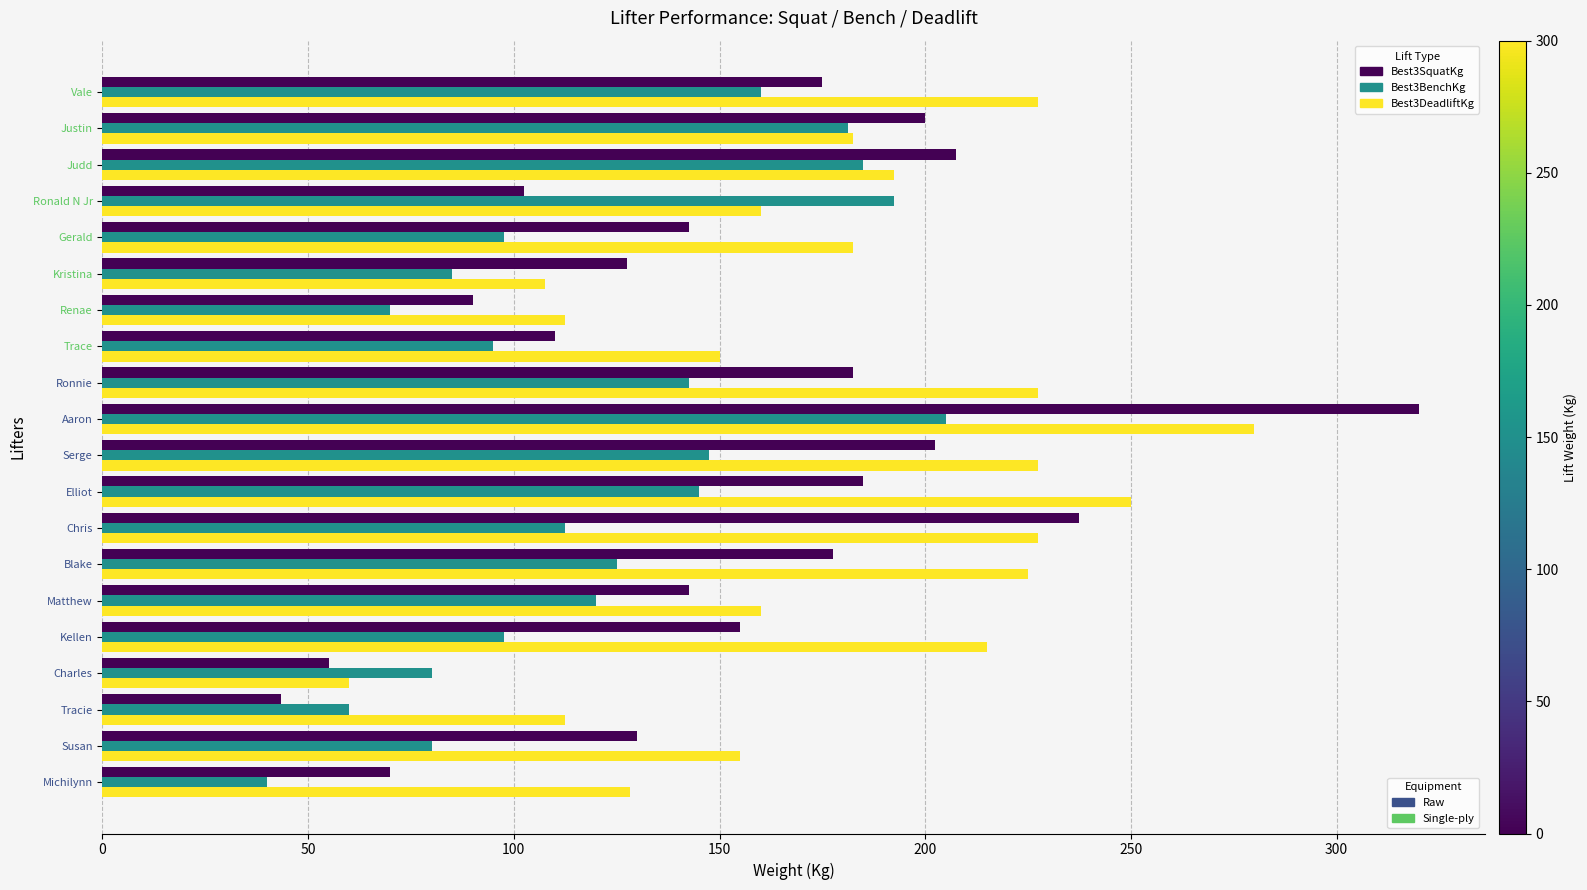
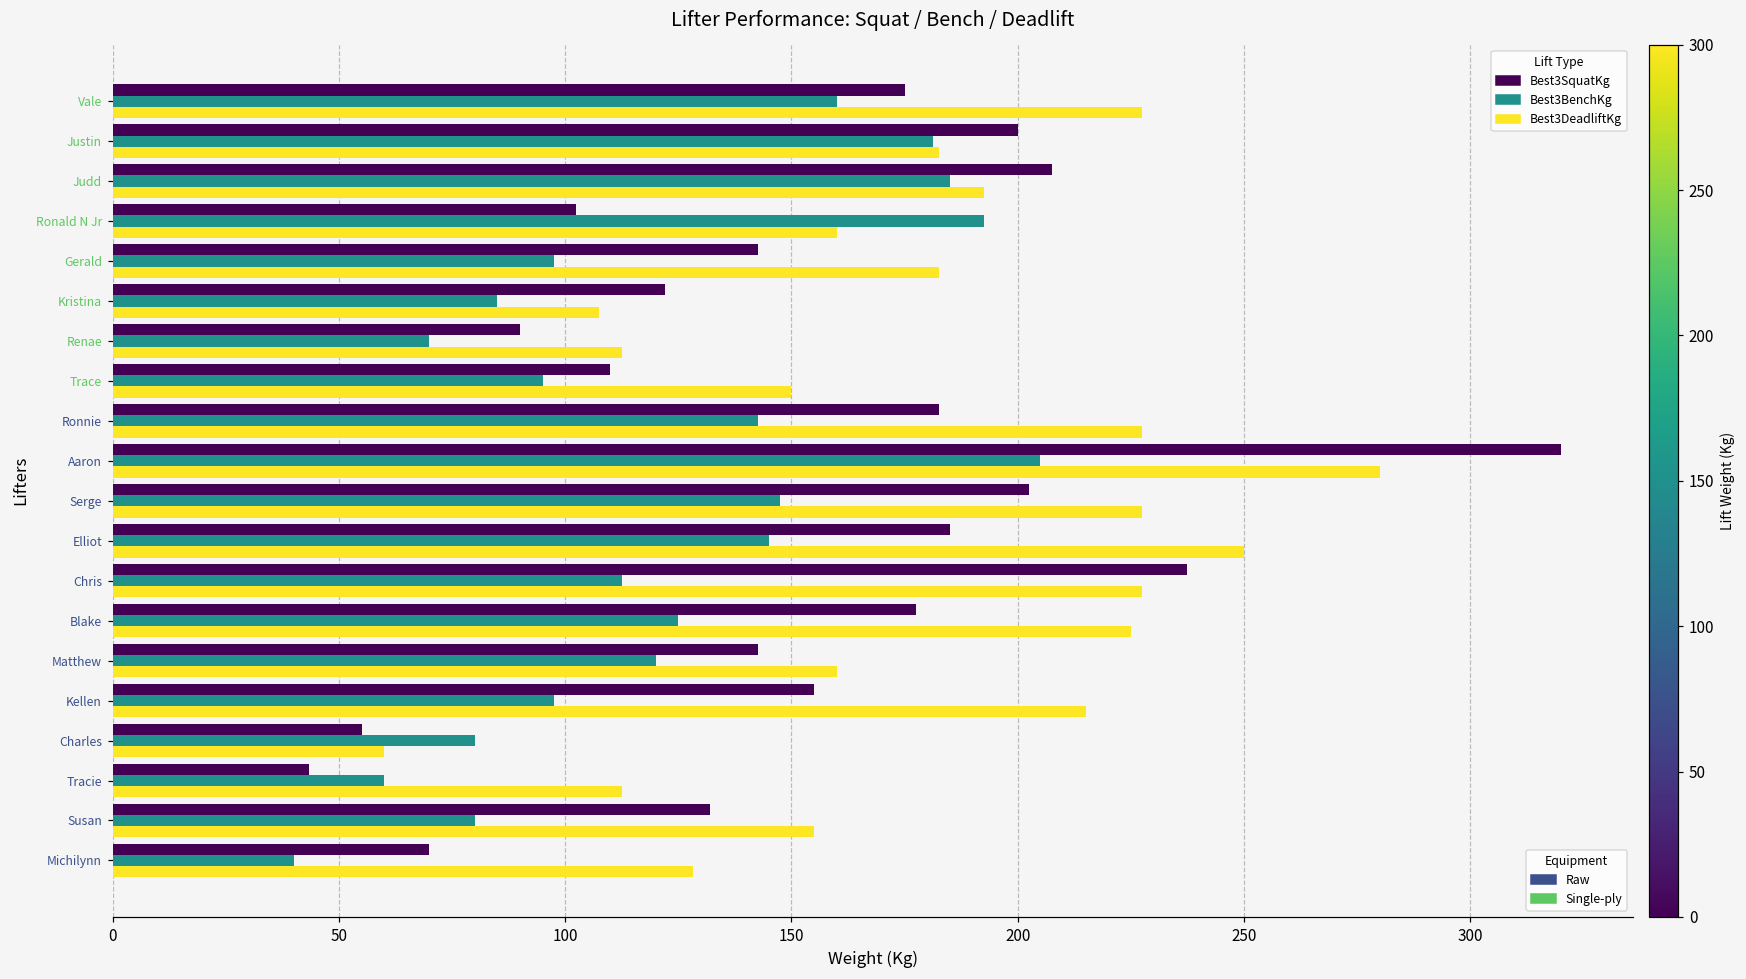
  {
    "Best3SquatKg": {
      "Vale": 175,
      "Justin": 200,
      "Judd": 208,
      "Ronald N Jr": 103,
      "Gerald": 143,
-     "Kristina": 128,
+     "Kristina": 122,
      "Renae": 90,
      "Trace": 110,
      "Ronnie": 183,
      "Aaron": 320,
      "Serge": 203,
      "Elliot": 185,
      "Chris": 238,
      "Blake": 178,
      "Matthew": 143,
      "Kellen": 155,
      "Charles": 55,
      "Tracie": 43,
-     "Susan": 130,
+     "Susan": 132,
      "Michilynn": 70
    },
    "Best3BenchKg": {
      "Vale": 160,
      "Justin": 181,
      "Judd": 185,
      "Ronald N Jr": 193,
      "Gerald": 98,
      "Kristina": 85,
      "Renae": 70,
      "Trace": 95,
      "Ronnie": 143,
      "Aaron": 205,
      "Serge": 148,
      "Elliot": 145,
      "Chris": 113,
      "Blake": 125,
      "Matthew": 120,
      "Kellen": 98,
      "Charles": 80,
      "Tracie": 60,
      "Susan": 80,
      "Michilynn": 40
    },
    "Best3DeadliftKg": {
      "Vale": 228,
      "Justin": 183,
      "Judd": 193,
      "Ronald N Jr": 160,
      "Gerald": 183,
      "Kristina": 108,
      "Renae": 113,
      "Trace": 150,
      "Ronnie": 228,
      "Aaron": 280,
      "Serge": 228,
      "Elliot": 250,
      "Chris": 228,
      "Blake": 225,
      "Matthew": 160,
      "Kellen": 215,
      "Charles": 60,
      "Tracie": 113,
      "Susan": 155,
      "Michilynn": 128
    }
  }
